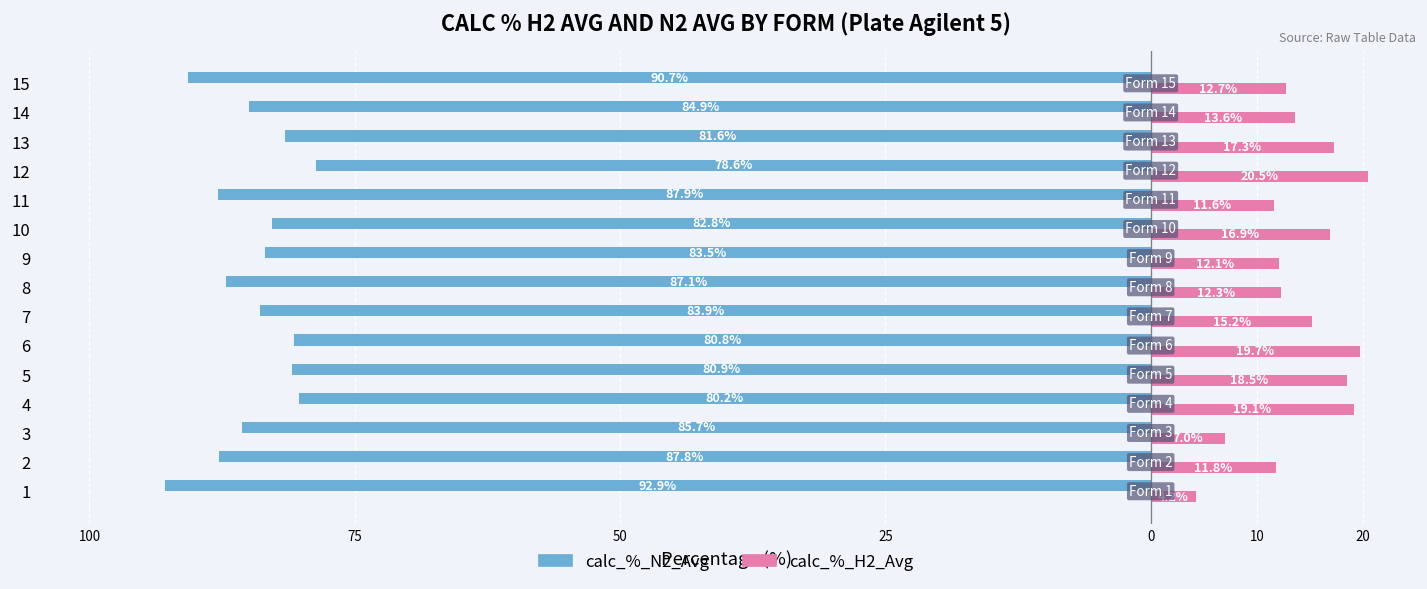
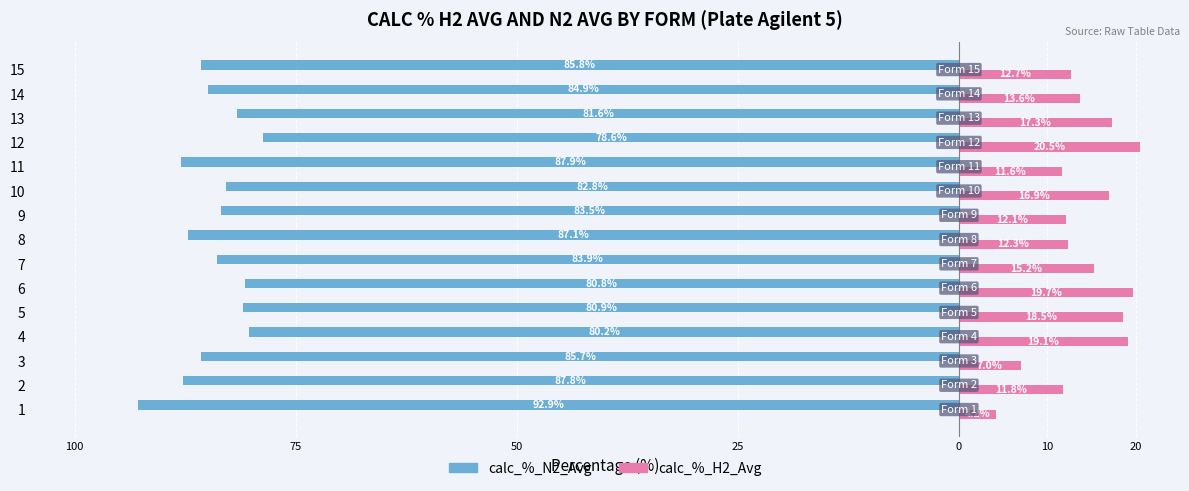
  {
    "calc_%_N2_Avg": {
-     "15": "90.7%"
+     "15": "85.8%"
    },
    "calc_%_H2_Avg": {
      "15": "12.7%",
      "14": "13.6%",
      "13": "17.3%",
      "12": "20.5%",
      "11": "11.6%",
      "10": "16.9%",
      "9": "12.1%",
      "8": "12.3%",
      "7": "15.2%",
      "6": "19.7%",
      "5": "18.5%",
      "4": "19.1%",
      "2": "11.8%"
    }
  }
